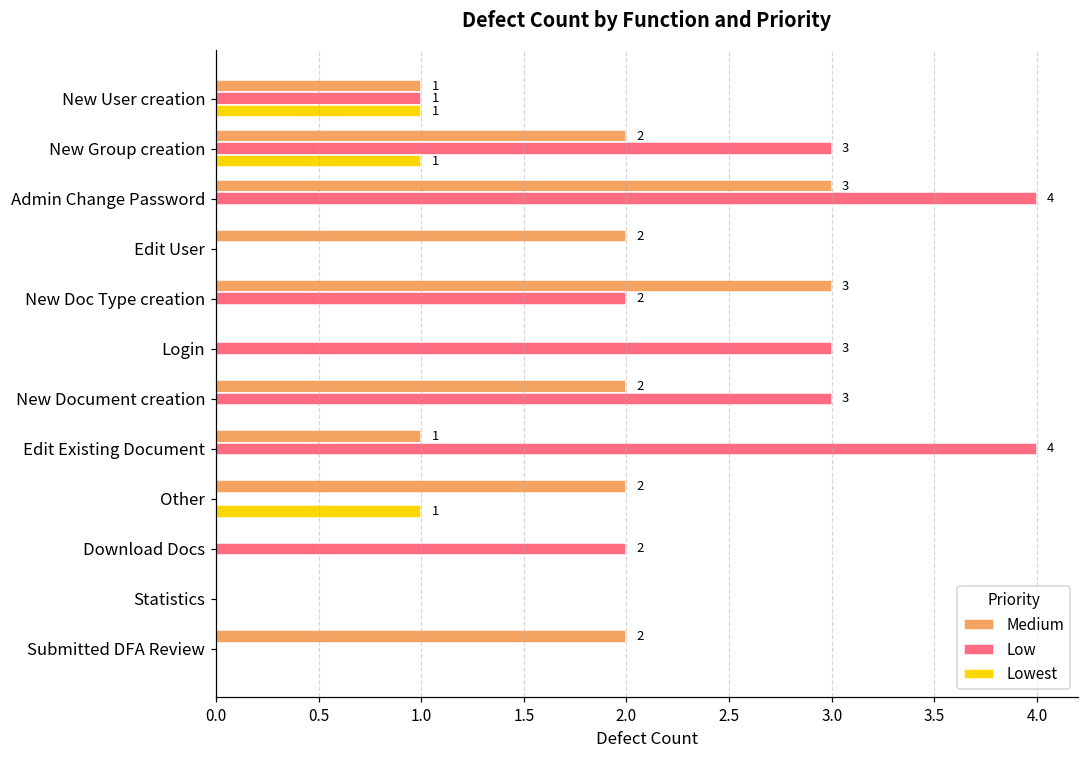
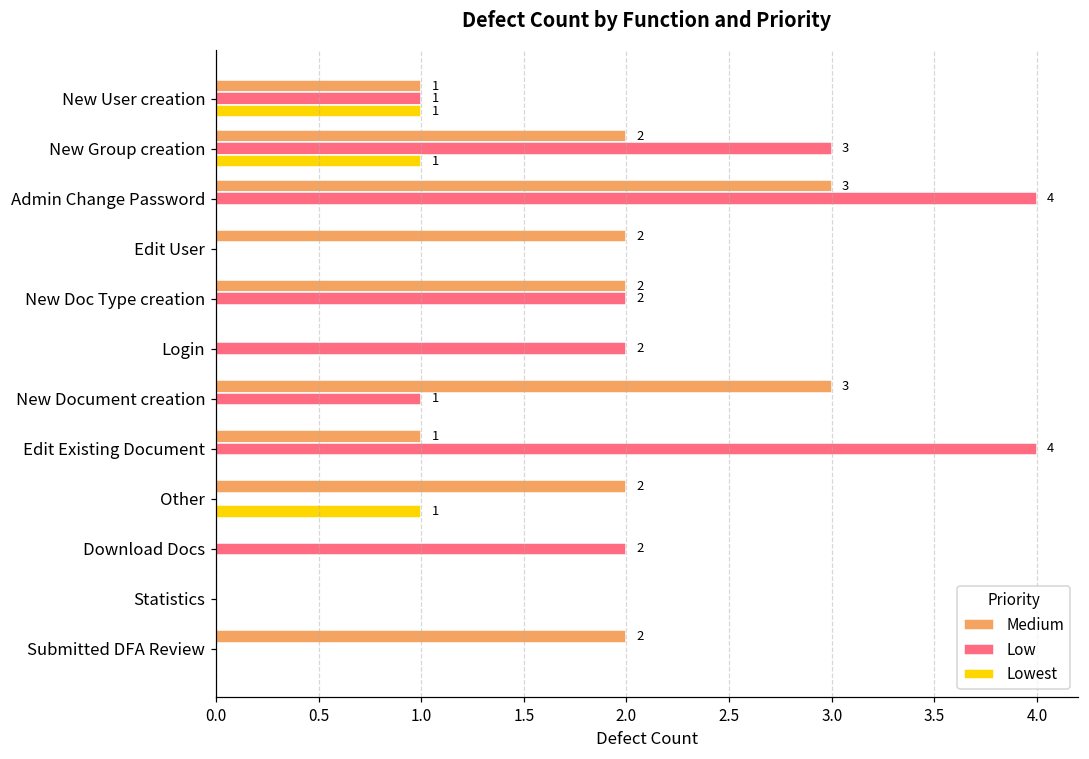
  {
    "Medium": {
      "New User creation": 1,
      "New Group creation": 2,
      "Admin Change Password": 3,
      "Edit User": 2,
-     "New Doc Type creation": 3,
-     "New Document creation": 2,
+     "New Doc Type creation": 2,
+     "New Document creation": 3,
      "Edit Existing Document": 1,
      "Other": 2,
      "Submitted DFA Review": 2
    },
    "Low": {
      "New User creation": 1,
      "New Group creation": 3,
      "Admin Change Password": 4,
      "New Doc Type creation": 2,
-     "Login": 3,
-     "New Document creation": 3,
+     "Login": 2,
+     "New Document creation": 1,
      "Edit Existing Document": 4,
      "Download Docs": 2
    },
    "Lowest": {
      "New User creation": 1,
      "New Group creation": 1,
      "Other": 1
    }
  }
